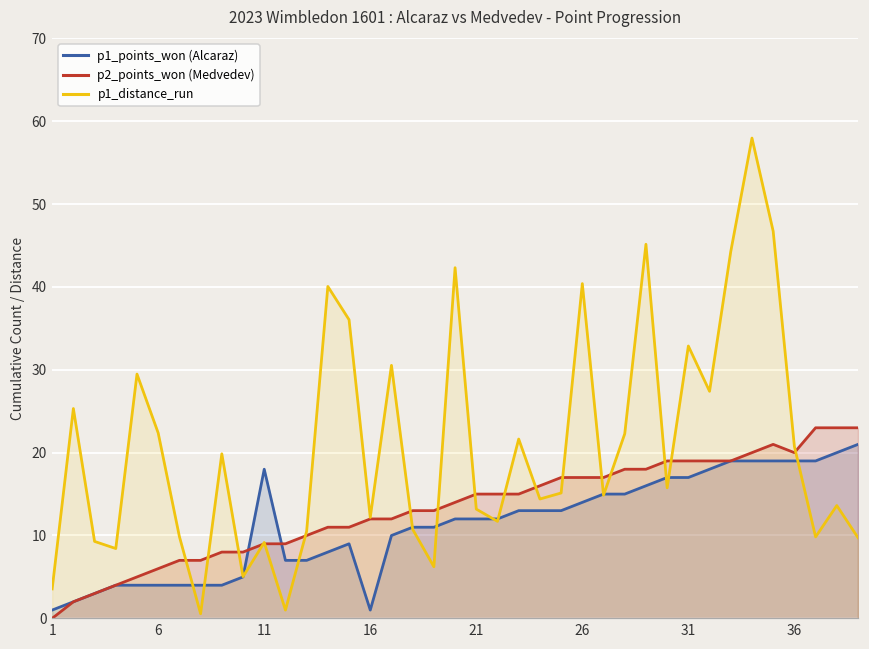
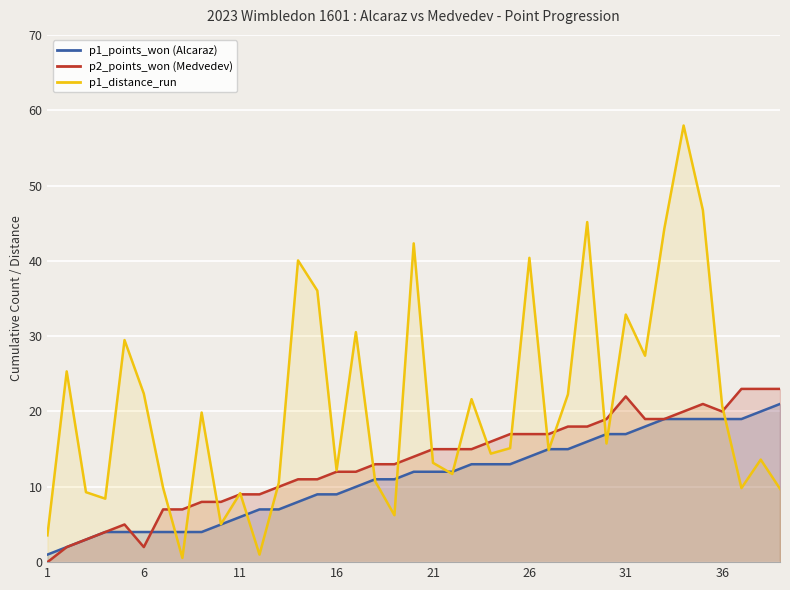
  {
    "p1_points_won (Alcaraz)": {
      "1": 1,
      "6": 4,
-     "11": 18,
-     "16": 1,
+     "11": 6,
+     "16": 9,
      "21": 12,
      "26": 14,
      "31": 17,
      "36": 19
    },
    "p2_points_won (Medvedev)": {
      "1": 0,
-     "6": 6,
+     "6": 2,
      "21": 15,
      "26": 17,
-     "31": 19,
+     "31": 22,
      "36": 20
    },
    "p1_distance_run": {
      "1": 4,
      "6": 22,
      "21": 13,
      "26": 40,
      "31": 33,
      "36": 21
    }
  }
